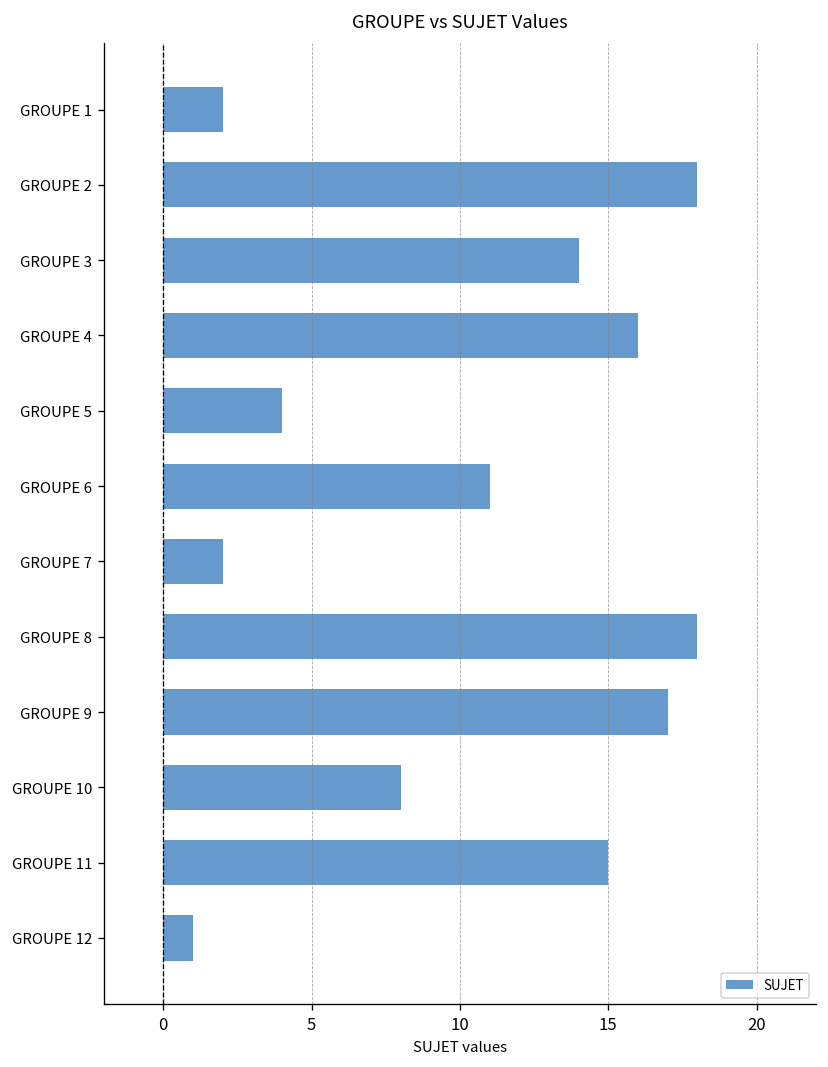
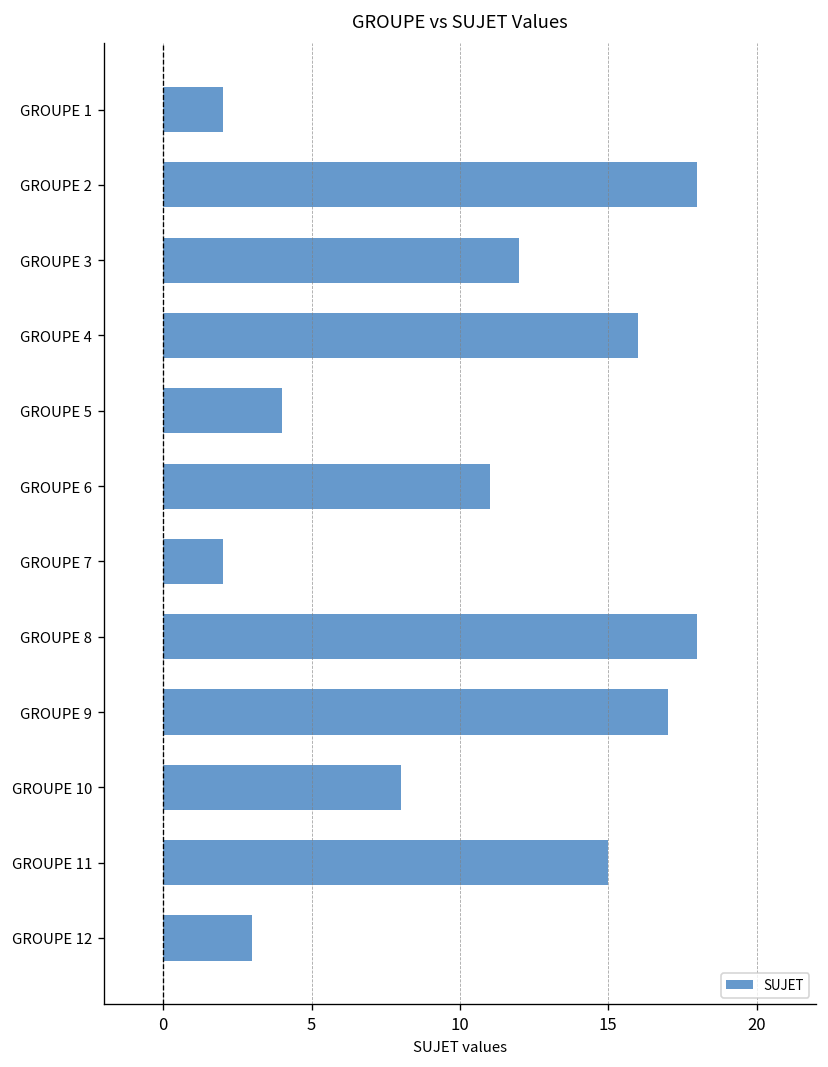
  {
    "GROUPE 1": 2,
    "GROUPE 2": 18,
-   "GROUPE 3": 14,
+   "GROUPE 3": 12,
    "GROUPE 4": 16,
    "GROUPE 5": 4,
    "GROUPE 6": 11,
    "GROUPE 7": 2,
    "GROUPE 8": 18,
    "GROUPE 9": 17,
    "GROUPE 10": 8,
    "GROUPE 11": 15,
-   "GROUPE 12": 1
+   "GROUPE 12": 3
  }
